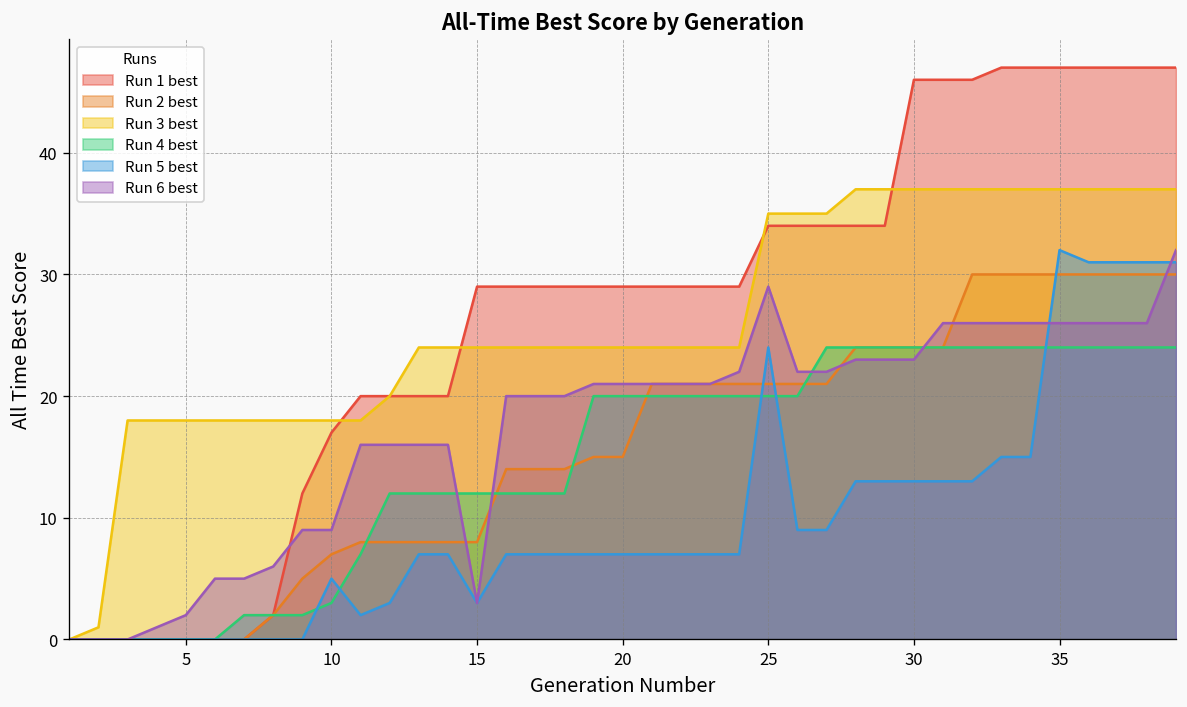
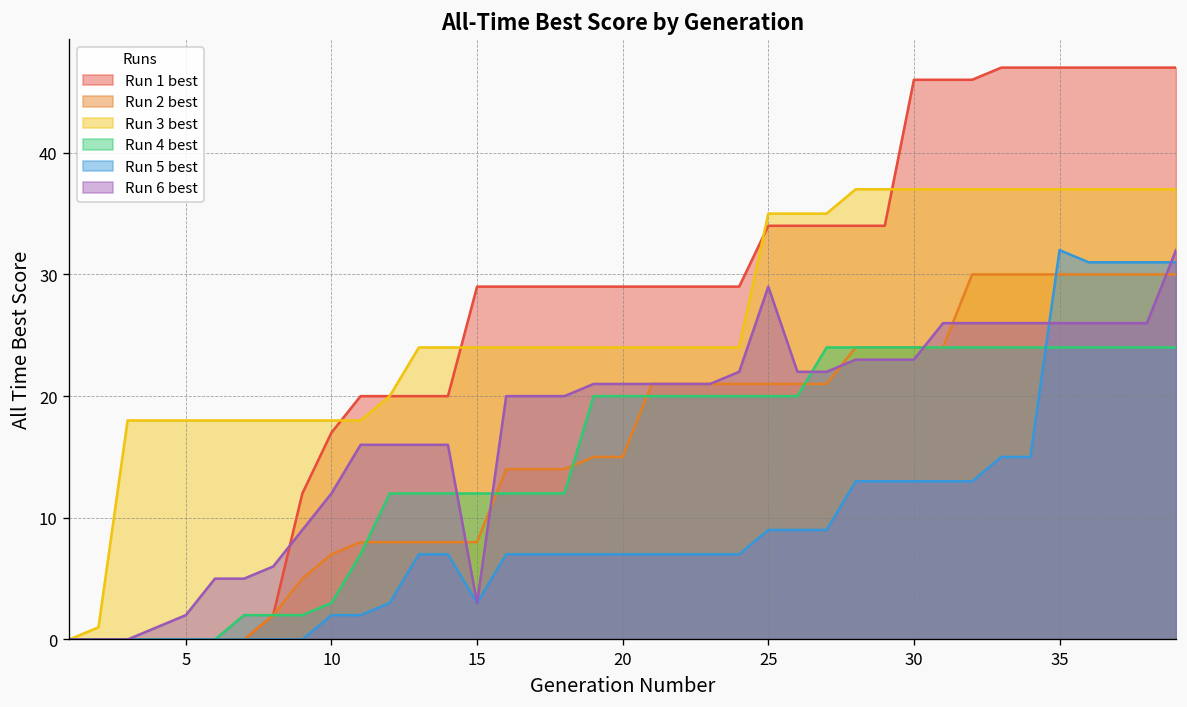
  {
    "Run 4 best": {
      "10": 3,
      "15": 12,
      "20": 20,
      "25": 20,
      "35": 24
    },
    "Run 5 best": {
-     "10": 5,
+     "10": 2,
      "20": 7,
-     "25": 24,
+     "25": 9,
      "30": 13,
      "35": 32
    },
    "Run 6 best": {
      "5": 2,
-     "10": 9,
+     "10": 12,
      "20": 21,
      "25": 29,
      "30": 23,
      "35": 26
    }
  }
